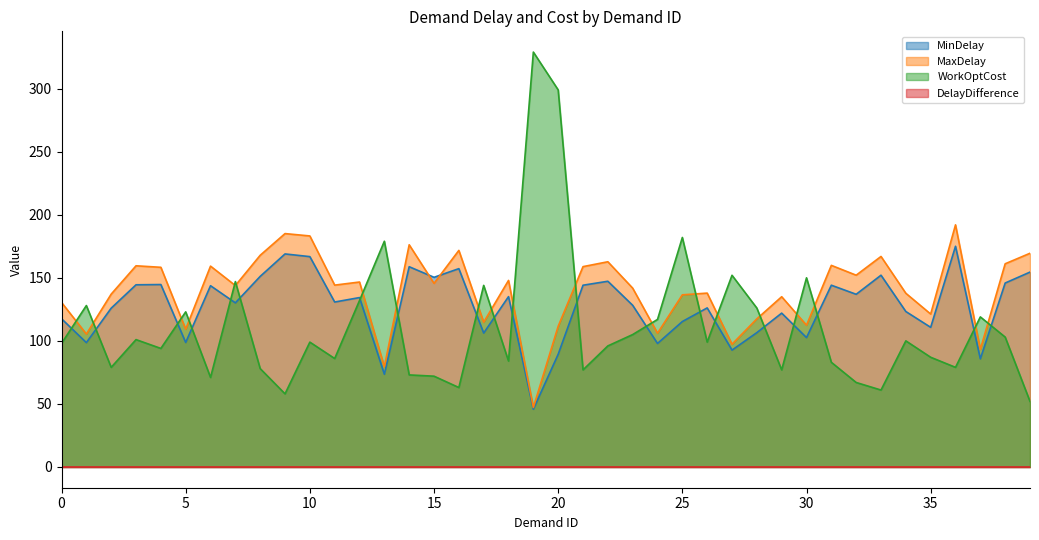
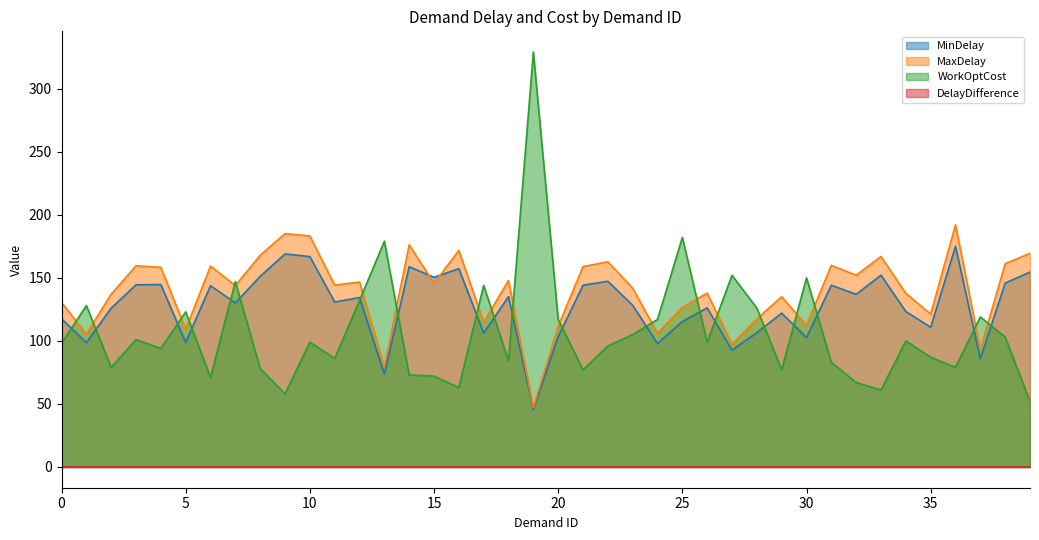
  {
    "MinDelay": {
      "0": 118,
      "5": 99,
      "10": 167,
      "15": 150,
-     "20": 89,
+     "20": 103,
      "25": 115,
      "30": 103,
      "35": 111
    },
    "MaxDelay": {
      "0": 130,
      "5": 109,
      "10": 183,
      "15": 146,
      "20": 112,
-     "25": 137,
+     "25": 127,
      "30": 112,
      "35": 121
    },
    "WorkOptCost": {
      "0": 98,
      "5": 123,
      "10": 99,
      "15": 72,
-     "20": 299,
+     "20": 117,
      "25": 182,
      "30": 150,
      "35": 87
    },
    "DelayDifference": {
      "0": 0,
      "5": 0,
      "10": 0,
      "15": 0,
      "20": 0,
      "25": 0,
      "30": 0,
      "35": 0
    }
  }
